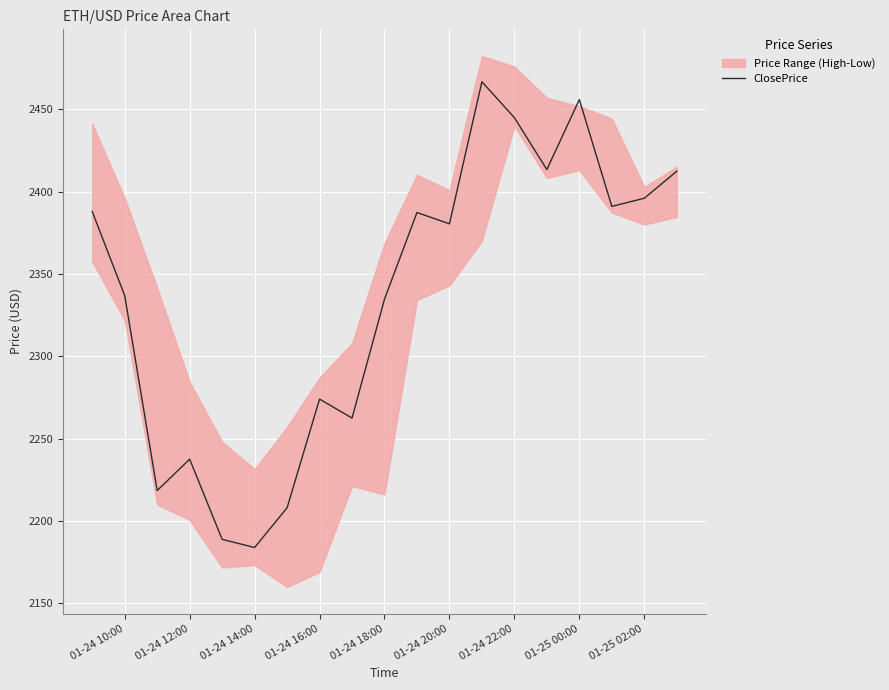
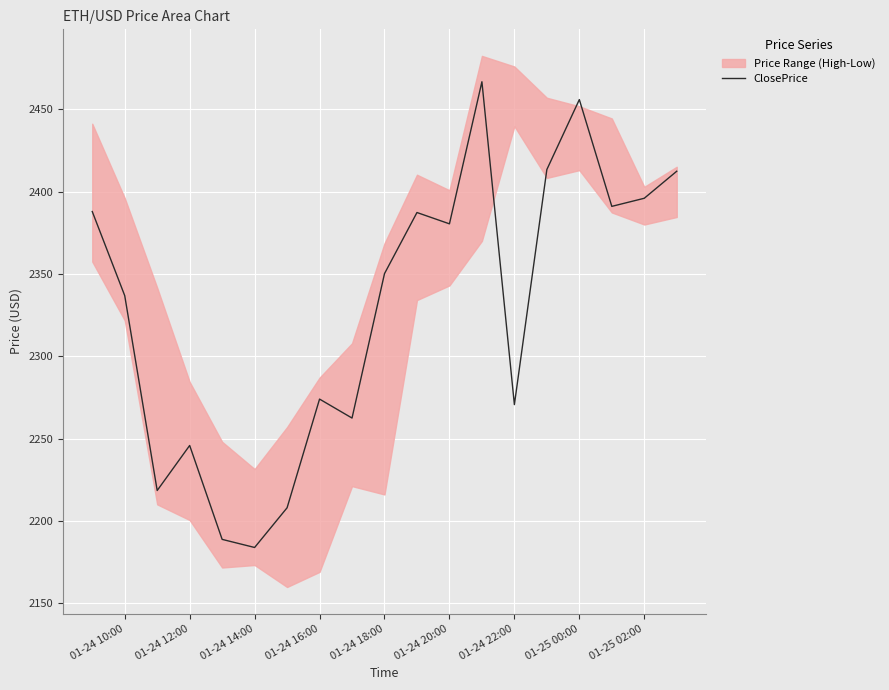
  {
    "ClosePrice": {
      "01-24 10:00": 2337,
-     "01-24 12:00": 2238,
+     "01-24 12:00": 2246,
      "01-24 14:00": 2184,
      "01-24 16:00": 2274,
-     "01-24 18:00": 2335,
+     "01-24 18:00": 2350,
      "01-24 20:00": 2380,
-     "01-24 22:00": 2445,
+     "01-24 22:00": 2271,
      "01-25 00:00": 2456,
      "01-25 02:00": 2396
    }
  }
